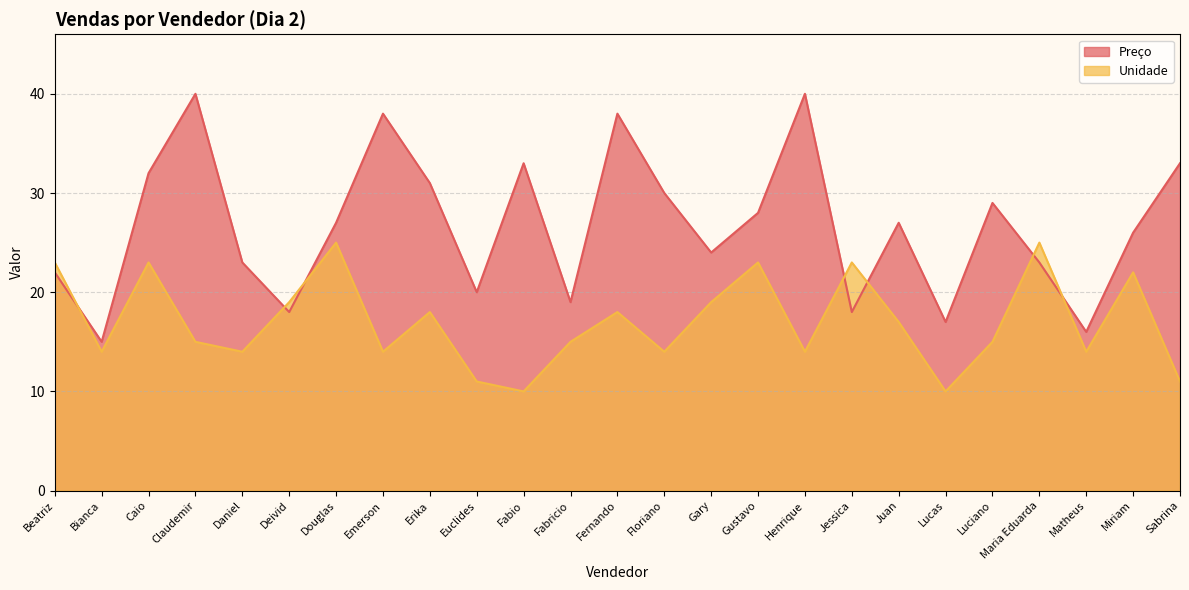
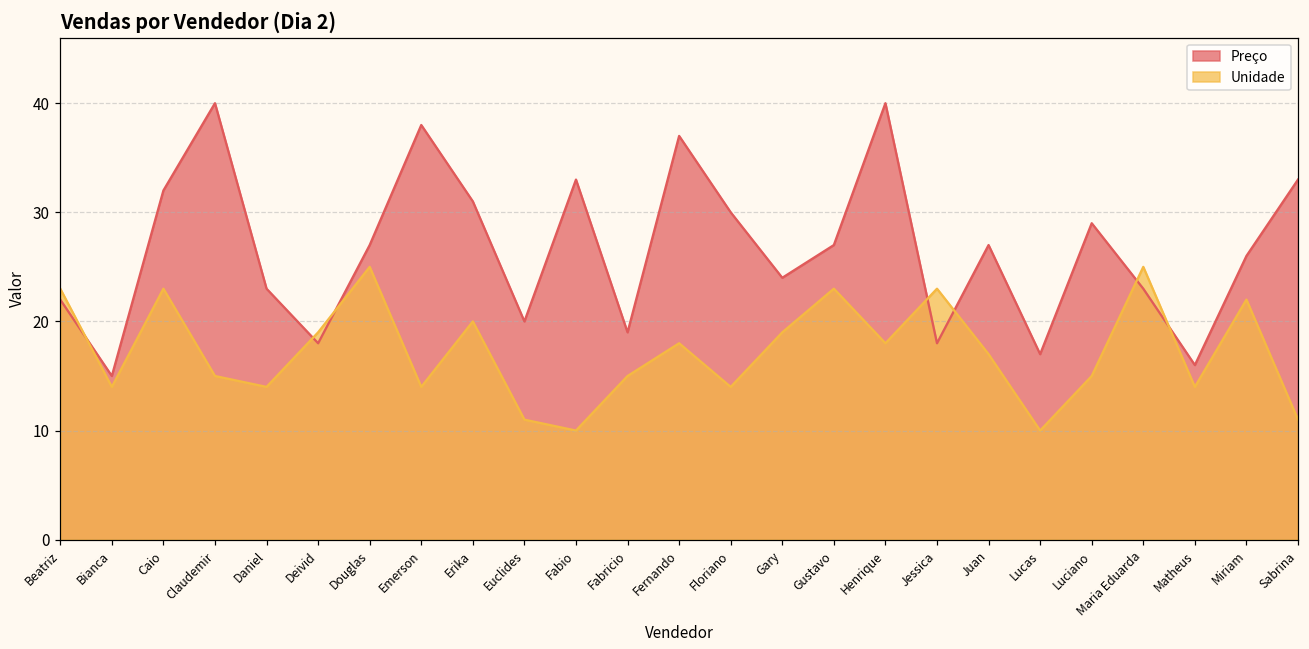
  {
    "Preço": {
      "Beatriz": 22,
      "Bianca": 15,
      "Caio": 32,
      "Claudemir": 40,
      "Daniel": 23,
      "Deivid": 18,
      "Douglas": 27,
      "Emerson": 38,
      "Erika": 31,
      "Euclides": 20,
      "Fabio": 33,
      "Fabricio": 19,
-     "Fernando": 38,
+     "Fernando": 37,
      "Floriano": 30,
      "Gary": 24,
-     "Gustavo": 28,
+     "Gustavo": 27,
      "Henrique": 40,
      "Jessica": 18,
      "Juan": 27,
      "Lucas": 17,
      "Luciano": 29,
      "Maria Eduarda": 23,
      "Matheus": 16,
      "Miriam": 26,
      "Sabrina": 33
    },
    "Unidade": {
      "Beatriz": 23,
      "Bianca": 14,
      "Caio": 23,
      "Claudemir": 15,
      "Daniel": 14,
      "Deivid": 19,
      "Douglas": 25,
      "Emerson": 14,
-     "Erika": 18,
+     "Erika": 20,
      "Euclides": 11,
      "Fabio": 10,
      "Fabricio": 15,
      "Fernando": 18,
      "Floriano": 14,
      "Gary": 19,
      "Gustavo": 23,
-     "Henrique": 14,
+     "Henrique": 18,
      "Jessica": 23,
      "Juan": 17,
      "Lucas": 10,
      "Luciano": 15,
      "Maria Eduarda": 25,
      "Matheus": 14,
      "Miriam": 22,
      "Sabrina": 11
    }
  }
